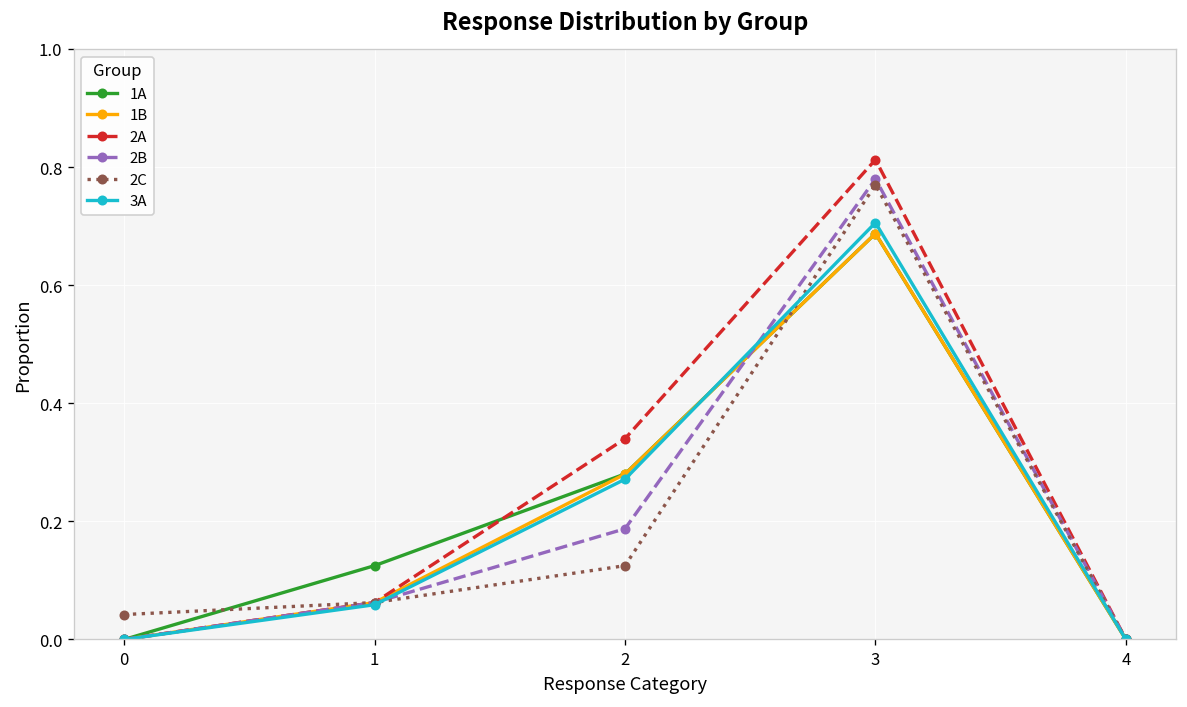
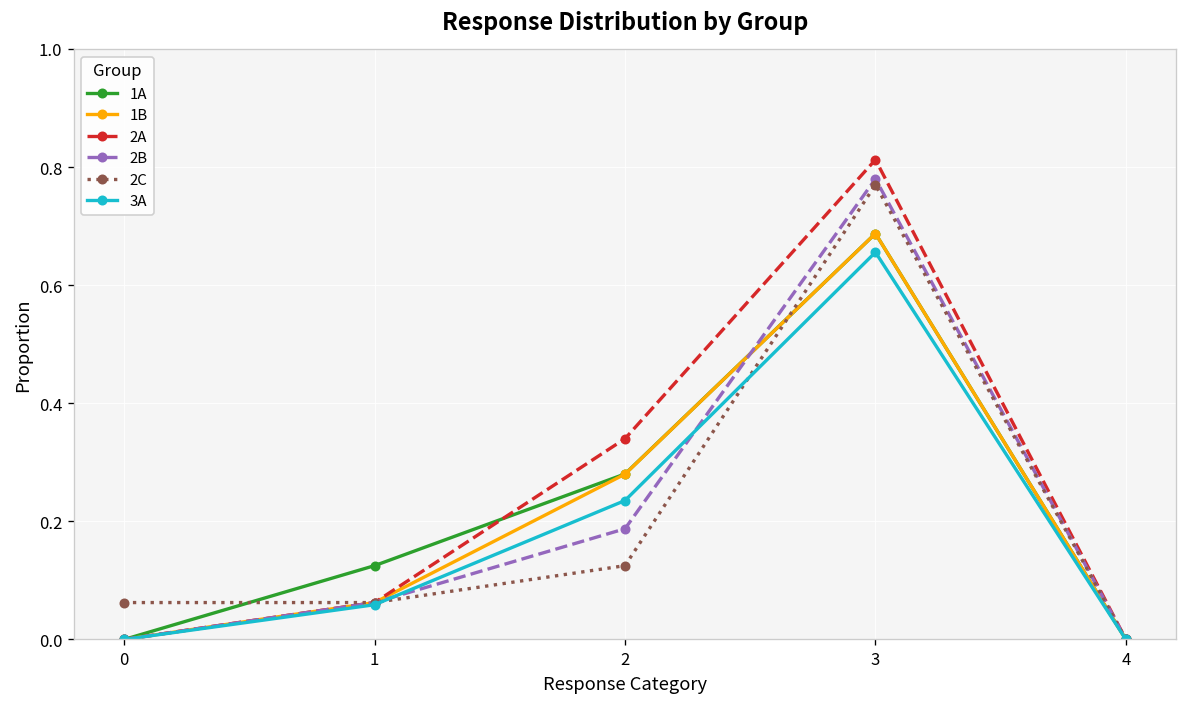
  {
    "1A": {
      "1": 0.13
    },
    "2A": {
      "2": 0.34,
      "3": 0.81
    },
    "2B": {
      "2": 0.19,
      "3": 0.78
    },
    "2C": {
-     "0": 0.04,
+     "0": 0.06,
      "2": 0.13,
      "3": 0.77
    },
    "3A": {
-     "2": 0.27,
-     "3": 0.71
+     "2": 0.24,
+     "3": 0.66
    }
  }
